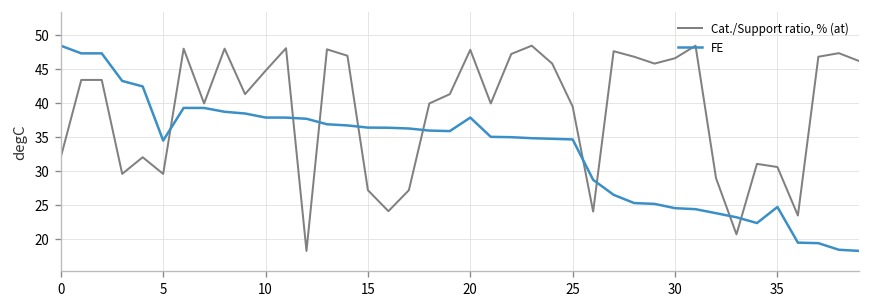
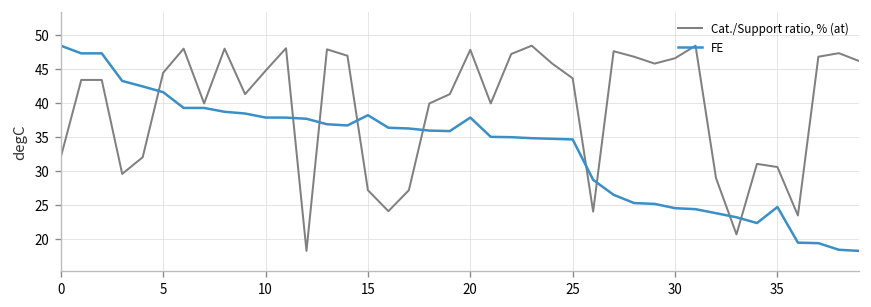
  {
    "Cat./Support ratio, % (at)": {
      "0": 32,
-     "5": 30,
+     "5": 44,
      "10": 45,
      "15": 27,
      "20": 48,
-     "25": 39,
+     "25": 44,
      "30": 47,
      "35": 31
    },
    "FE": {
      "0": 48,
-     "5": 35,
+     "5": 42,
      "10": 38,
-     "15": 36,
+     "15": 38,
      "20": 38,
      "25": 35,
      "30": 25,
      "35": 25
    }
  }
